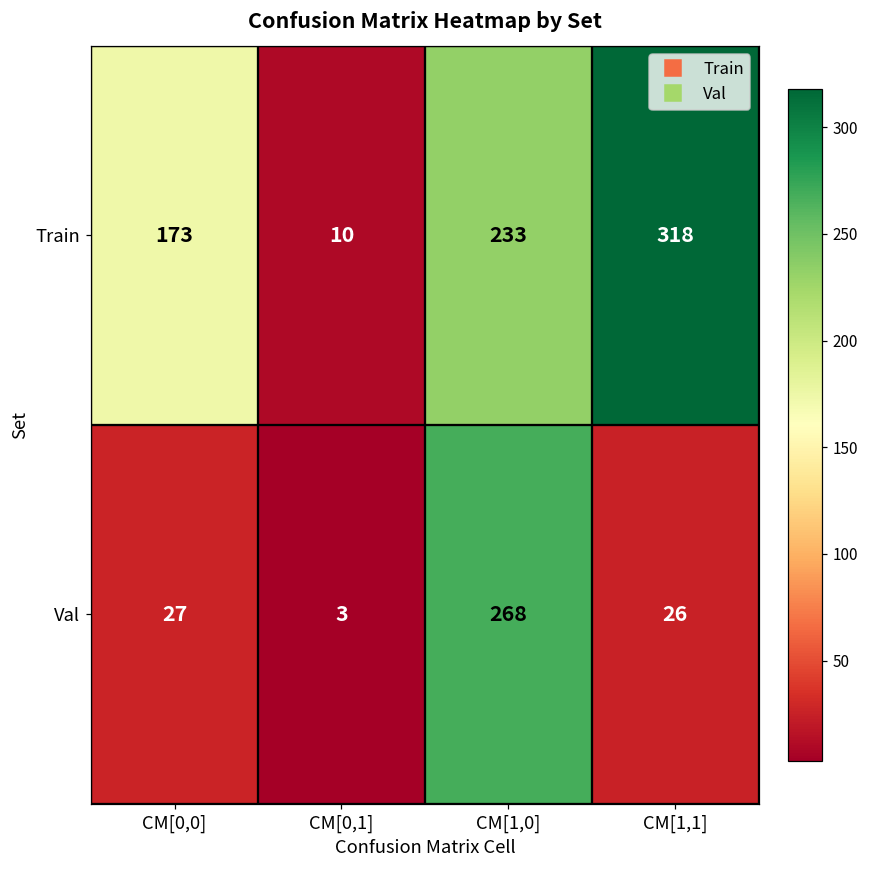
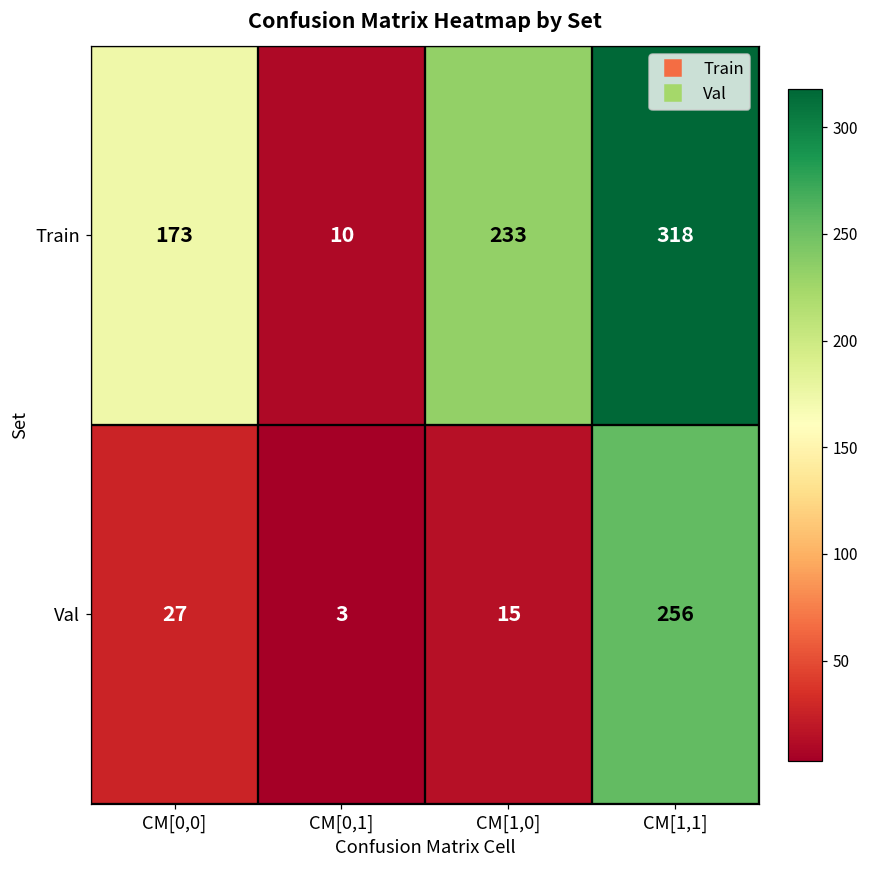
  {
    "Train": {
      "CM[0,0]": 173,
      "CM[0,1]": 10,
      "CM[1,0]": 233,
      "CM[1,1]": 318
    },
    "Val": {
      "CM[0,0]": 27,
      "CM[0,1]": 3,
-     "CM[1,0]": 268,
-     "CM[1,1]": 26
+     "CM[1,0]": 15,
+     "CM[1,1]": 256
    }
  }
